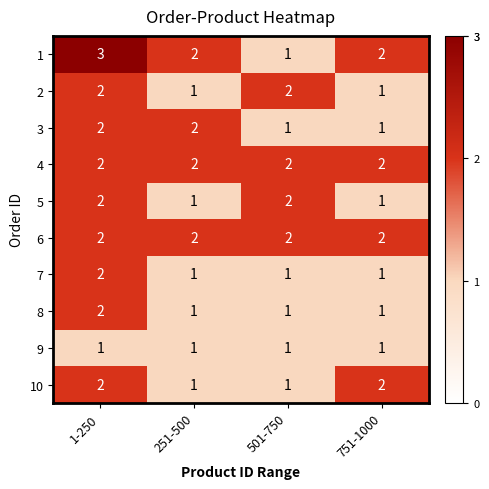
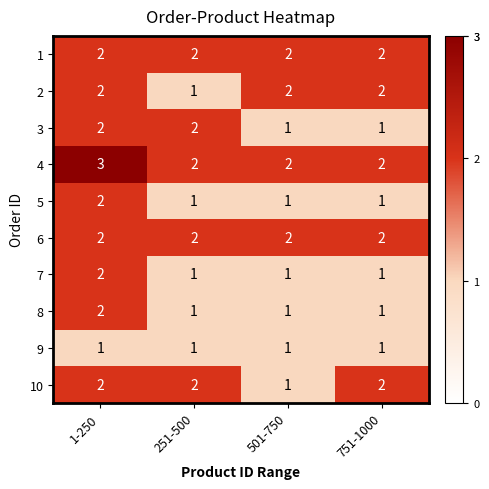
  {
    "1": {
-     "1-250": 3,
+     "1-250": 2,
      "251-500": 2,
-     "501-750": 1,
+     "501-750": 2,
      "751-1000": 2
    },
    "2": {
      "1-250": 2,
      "251-500": 1,
      "501-750": 2,
-     "751-1000": 1
+     "751-1000": 2
    },
    "3": {
      "1-250": 2,
      "251-500": 2,
      "501-750": 1,
      "751-1000": 1
    },
    "4": {
-     "1-250": 2,
+     "1-250": 3,
      "251-500": 2,
      "501-750": 2,
      "751-1000": 2
    },
    "5": {
      "1-250": 2,
      "251-500": 1,
-     "501-750": 2,
+     "501-750": 1,
      "751-1000": 1
    },
    "6": {
      "1-250": 2,
      "251-500": 2,
      "501-750": 2,
      "751-1000": 2
    },
    "7": {
      "1-250": 2,
      "251-500": 1,
      "501-750": 1,
      "751-1000": 1
    },
    "8": {
      "1-250": 2,
      "251-500": 1,
      "501-750": 1,
      "751-1000": 1
    },
    "9": {
      "1-250": 1,
      "251-500": 1,
      "501-750": 1,
      "751-1000": 1
    },
    "10": {
      "1-250": 2,
-     "251-500": 1,
+     "251-500": 2,
      "501-750": 1,
      "751-1000": 2
    }
  }
